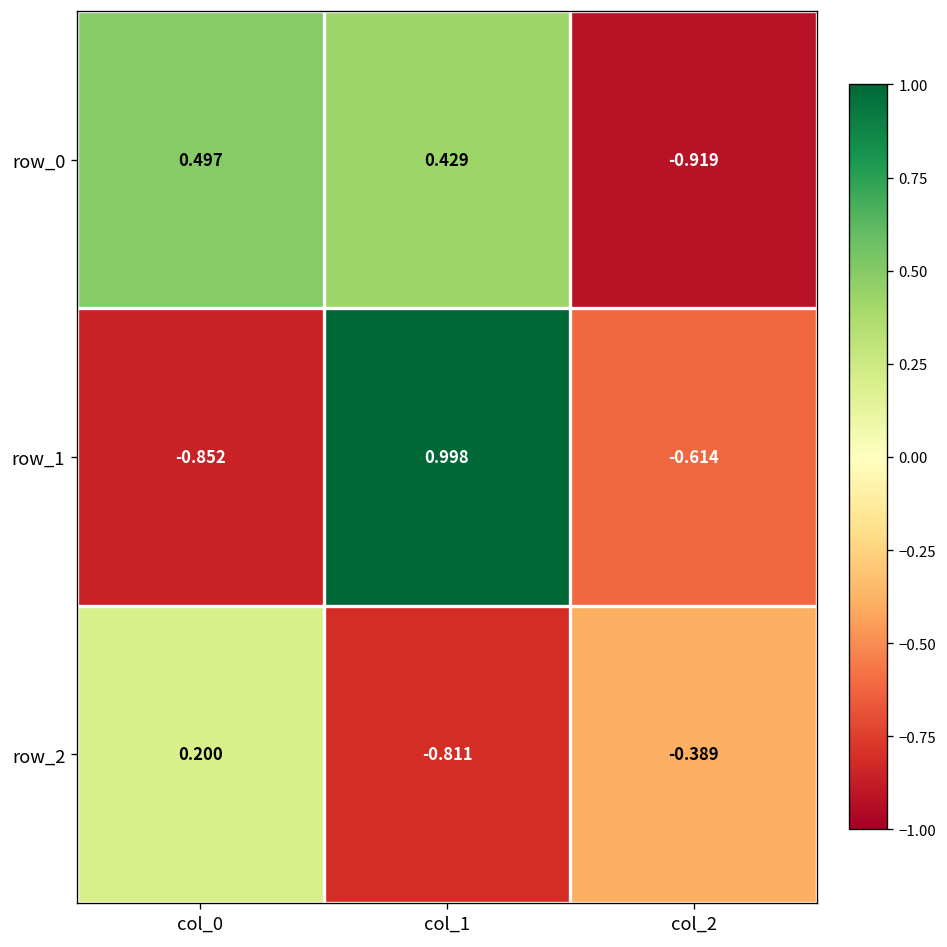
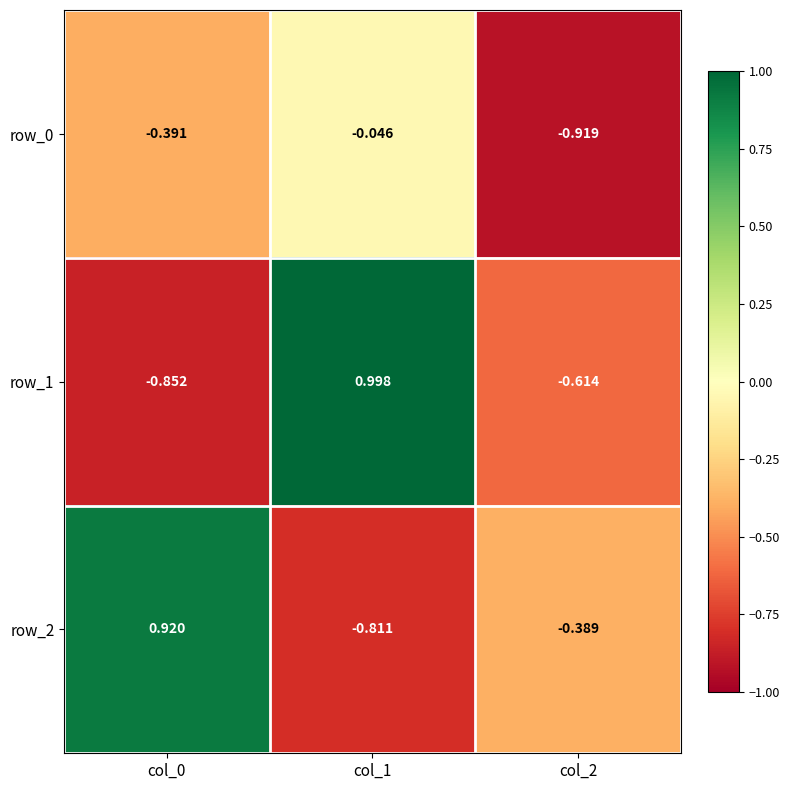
  {
    "row_0": {
-     "col_0": 0.497,
-     "col_1": 0.429,
+     "col_0": -0.391,
+     "col_1": -0.046,
      "col_2": -0.919
    },
    "row_1": {
      "col_0": -0.852,
      "col_1": 0.998,
      "col_2": -0.614
    },
    "row_2": {
-     "col_0": 0.200,
+     "col_0": 0.920,
      "col_1": -0.811,
      "col_2": -0.389
    }
  }
